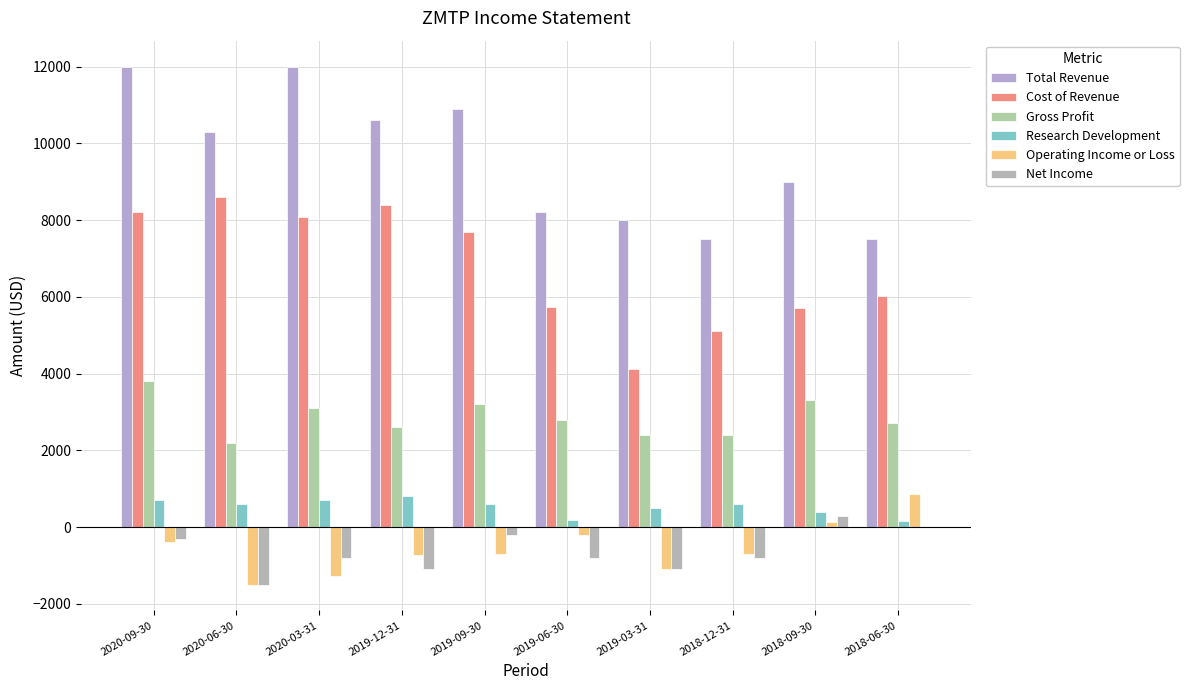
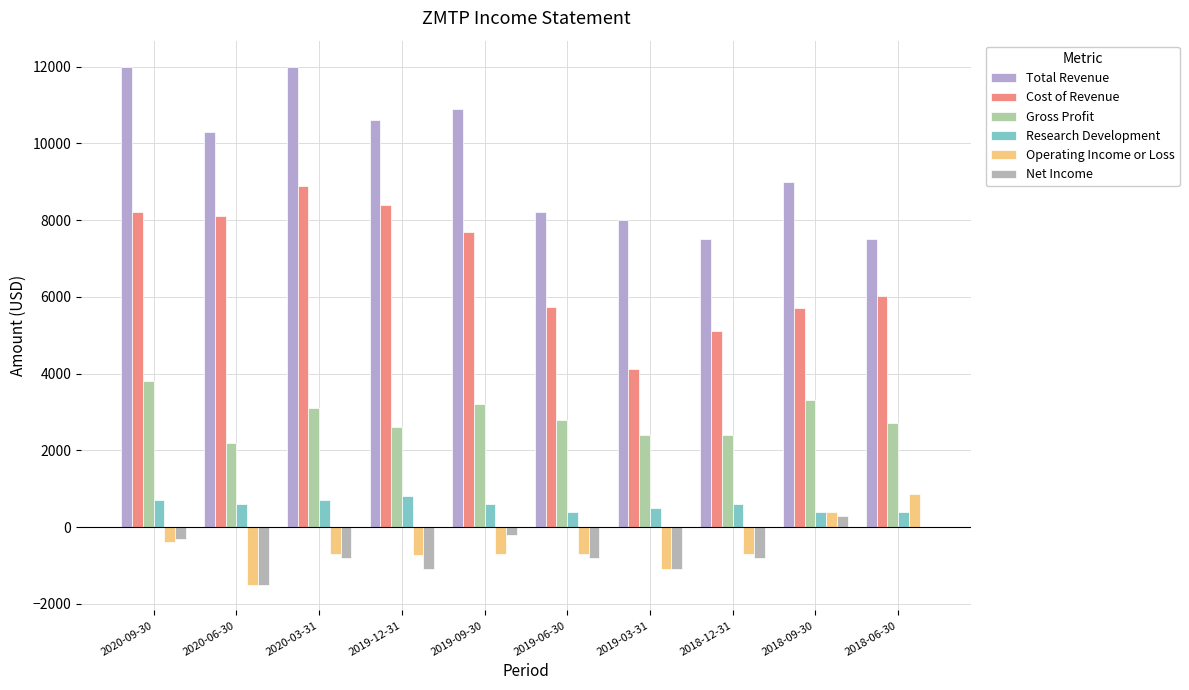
  {
    "Cost of Revenue": {
      "2020-09-30": 8200,
-     "2020-06-30": 8600,
-     "2020-03-31": 8100,
+     "2020-06-30": 8100,
+     "2020-03-31": 8900,
      "2019-12-31": 8400,
      "2019-09-30": 7700,
      "2019-06-30": 5700,
      "2019-03-31": 4100,
      "2018-12-31": 5100,
      "2018-09-30": 5700,
      "2018-06-30": 6000
    },
    "Research Development": {
      "2020-09-30": 700,
      "2020-06-30": 600,
      "2020-03-31": 700,
      "2019-12-31": 800,
      "2019-09-30": 600,
-     "2019-06-30": 200,
+     "2019-06-30": 400,
      "2019-03-31": 500,
      "2018-12-31": 600,
      "2018-09-30": 400,
-     "2018-06-30": 200
+     "2018-06-30": 400
    },
    "Operating Income or Loss": {
      "2020-09-30": -400,
      "2020-06-30": -1500,
-     "2020-03-31": -1300,
+     "2020-03-31": -700,
      "2019-12-31": -700,
      "2019-09-30": -700,
-     "2019-06-30": -200,
+     "2019-06-30": -700,
      "2019-03-31": -1100,
      "2018-12-31": -700,
-     "2018-09-30": 100,
+     "2018-09-30": 400,
      "2018-06-30": 900
    }
  }
